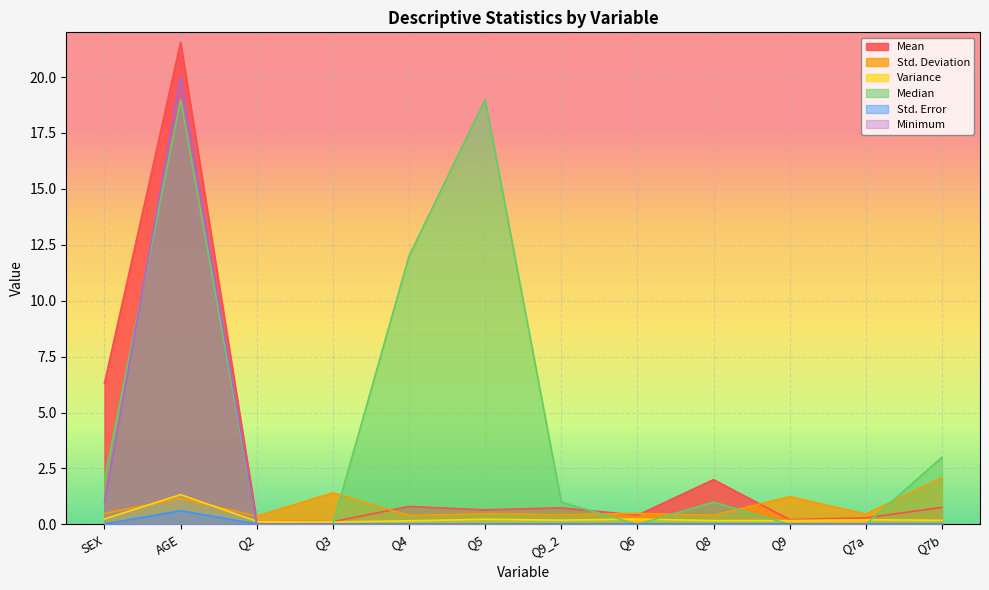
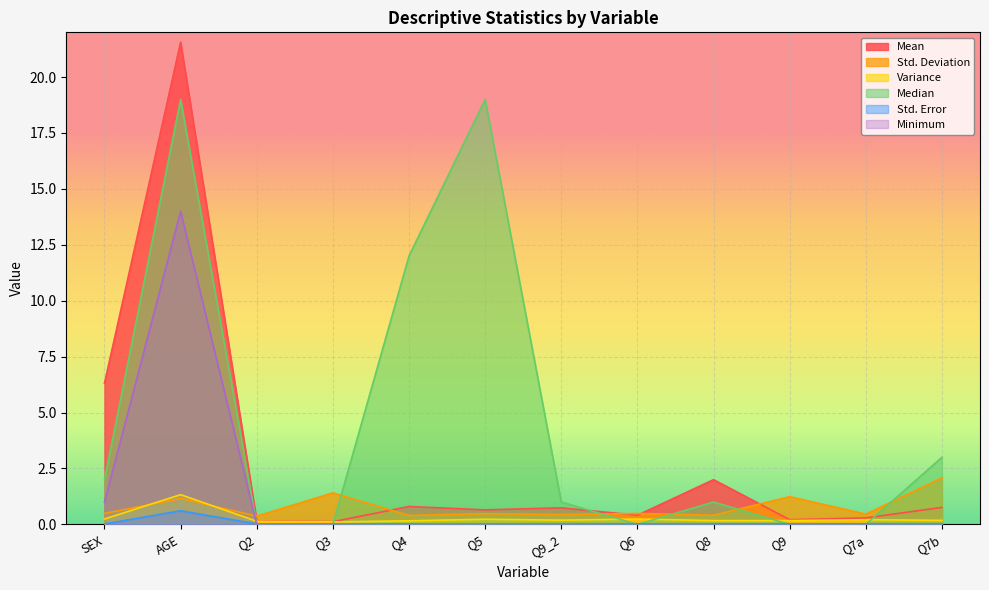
  {
    "Mean": {
      "SEX": 6.3,
      "AGE": 21.6,
      "Q4": 0.8,
      "Q5": 0.7,
      "Q9_2": 0.7,
      "Q8": 2,
      "Q7b": 0.8
    },
    "Std. Deviation": {
      "SEX": 0.5,
      "AGE": 1.2,
      "Q2": 0.4,
      "Q3": 1.4,
      "Q4": 0.4,
      "Q5": 0.5,
      "Q9_2": 0.4,
      "Q8": 0.4,
      "Q9": 1.2,
      "Q7a": 0.5,
      "Q7b": 2
    },
    "Variance": {
      "SEX": 0.2,
      "AGE": 1.3,
      "Q4": 0.2,
      "Q5": 0.2,
      "Q9_2": 0.2,
      "Q6": 0.2,
      "Q8": 0.2,
      "Q7b": 0.2
    },
    "Median": {
      "SEX": 2,
      "AGE": 19,
      "Q4": 12,
      "Q5": 19,
      "Q9_2": 1,
      "Q8": 1,
      "Q7b": 3
    },
    "Std. Error": {
      "SEX": 0,
      "AGE": 0.6
    },
    "Minimum": {
      "SEX": 1,
-     "AGE": 20
+     "AGE": 14
    }
  }
